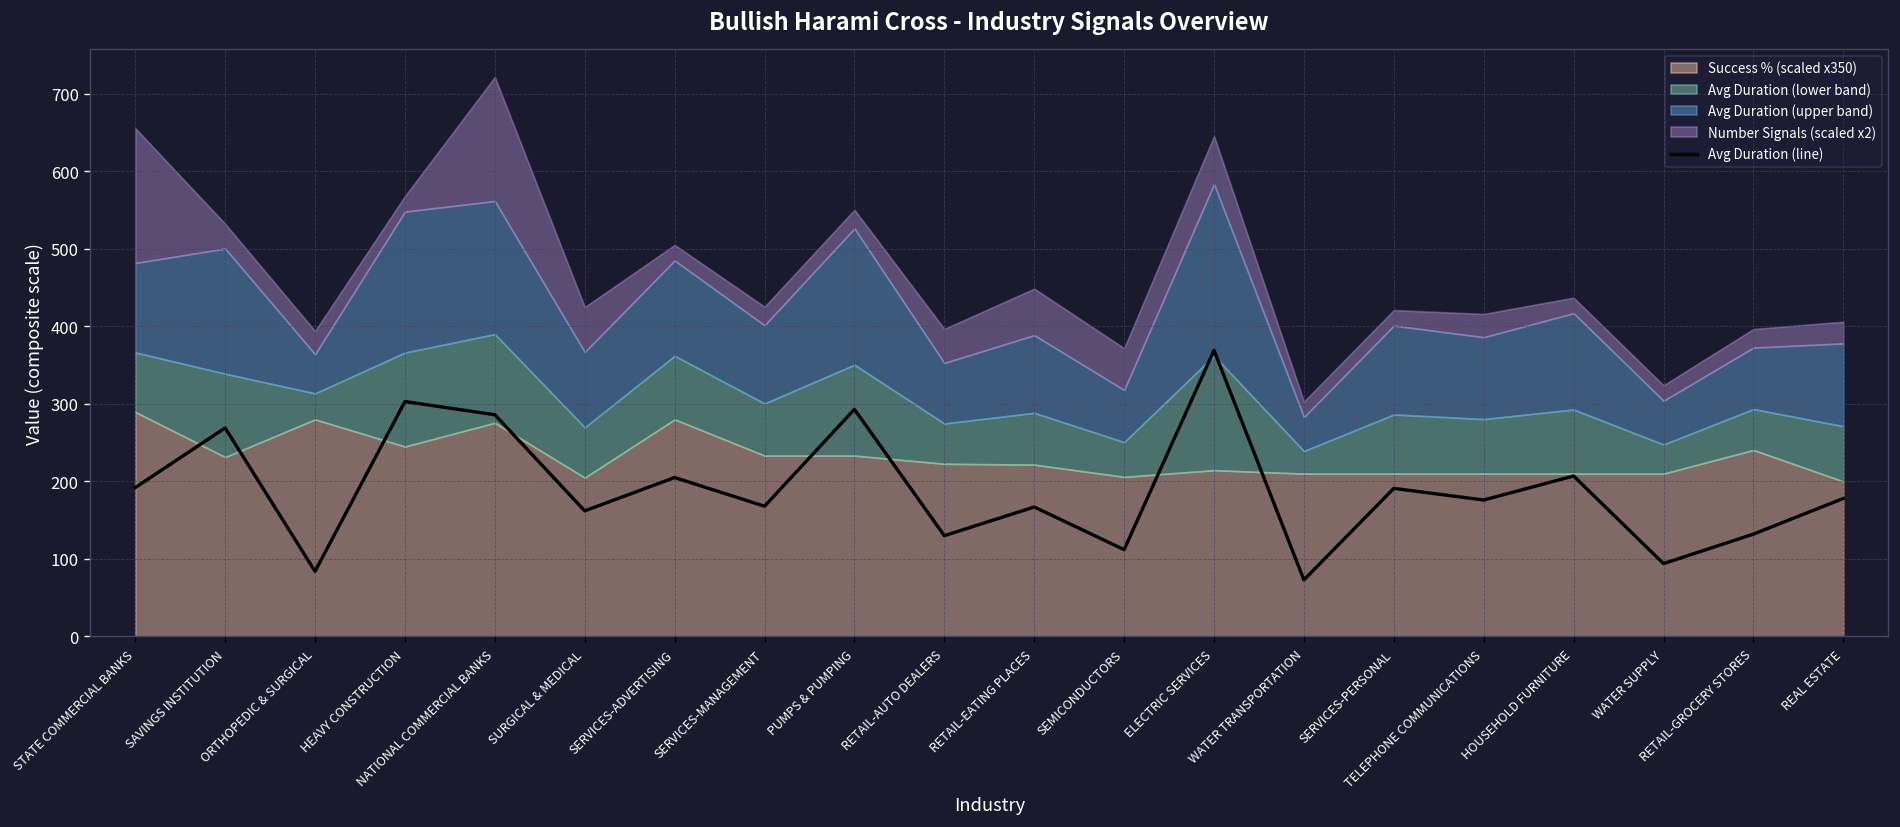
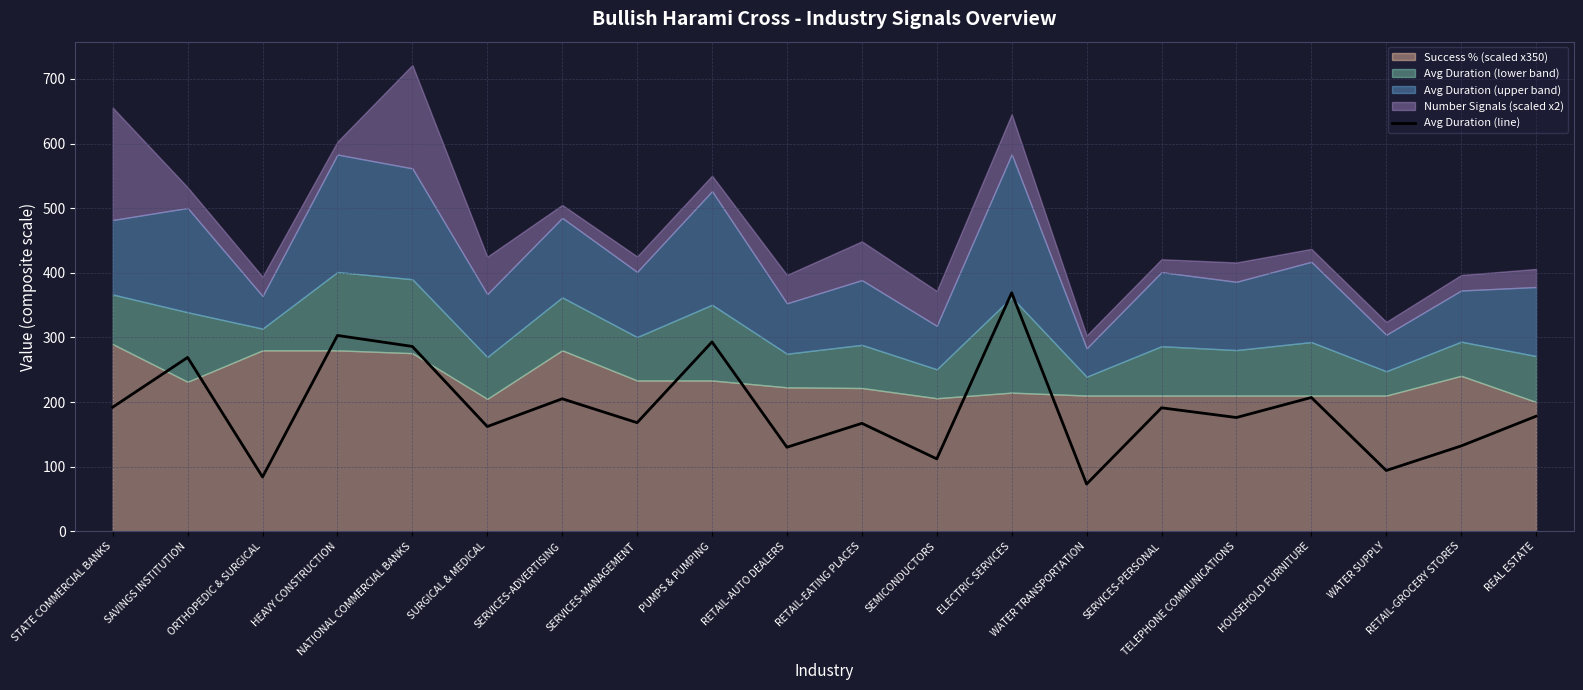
  {
    "Avg Duration (line)": {
      "STATE COMMERCIAL BANKS": 190,
      "SAVINGS INSTITUTION": 270,
      "ORTHOPEDIC & SURGICAL": 80,
      "HEAVY CONSTRUCTION": 300,
      "NATIONAL COMMERCIAL BANKS": 290,
      "SURGICAL & MEDICAL": 160,
      "SERVICES-ADVERTISING": 210,
      "SERVICES-MANAGEMENT": 170,
      "PUMPS & PUMPING": 290,
      "RETAIL-AUTO DEALERS": 130,
      "RETAIL-EATING PLACES": 170,
      "SEMICONDUCTORS": 110,
      "ELECTRIC SERVICES": 370,
      "WATER TRANSPORTATION": 70,
      "SERVICES-PERSONAL": 190,
      "TELEPHONE COMMUNICATIONS": 180,
      "WATER SUPPLY": 90,
      "RETAIL-GROCERY STORES": 130,
      "REAL ESTATE": 180
    },
    "Success % (scaled x350)": {
      "STATE COMMERCIAL BANKS": 290,
      "SAVINGS INSTITUTION": 230,
      "ORTHOPEDIC & SURGICAL": 280,
-     "HEAVY CONSTRUCTION": 240,
+     "HEAVY CONSTRUCTION": 280,
      "NATIONAL COMMERCIAL BANKS": 280,
      "SURGICAL & MEDICAL": 200,
      "SERVICES-ADVERTISING": 280,
      "SERVICES-MANAGEMENT": 230,
      "PUMPS & PUMPING": 230,
      "RETAIL-AUTO DEALERS": 220,
      "RETAIL-EATING PLACES": 220,
      "SEMICONDUCTORS": 210,
      "ELECTRIC SERVICES": 210,
      "WATER TRANSPORTATION": 210,
      "SERVICES-PERSONAL": 210,
      "TELEPHONE COMMUNICATIONS": 210,
      "WATER SUPPLY": 210,
      "RETAIL-GROCERY STORES": 240,
      "REAL ESTATE": 200
    }
  }
